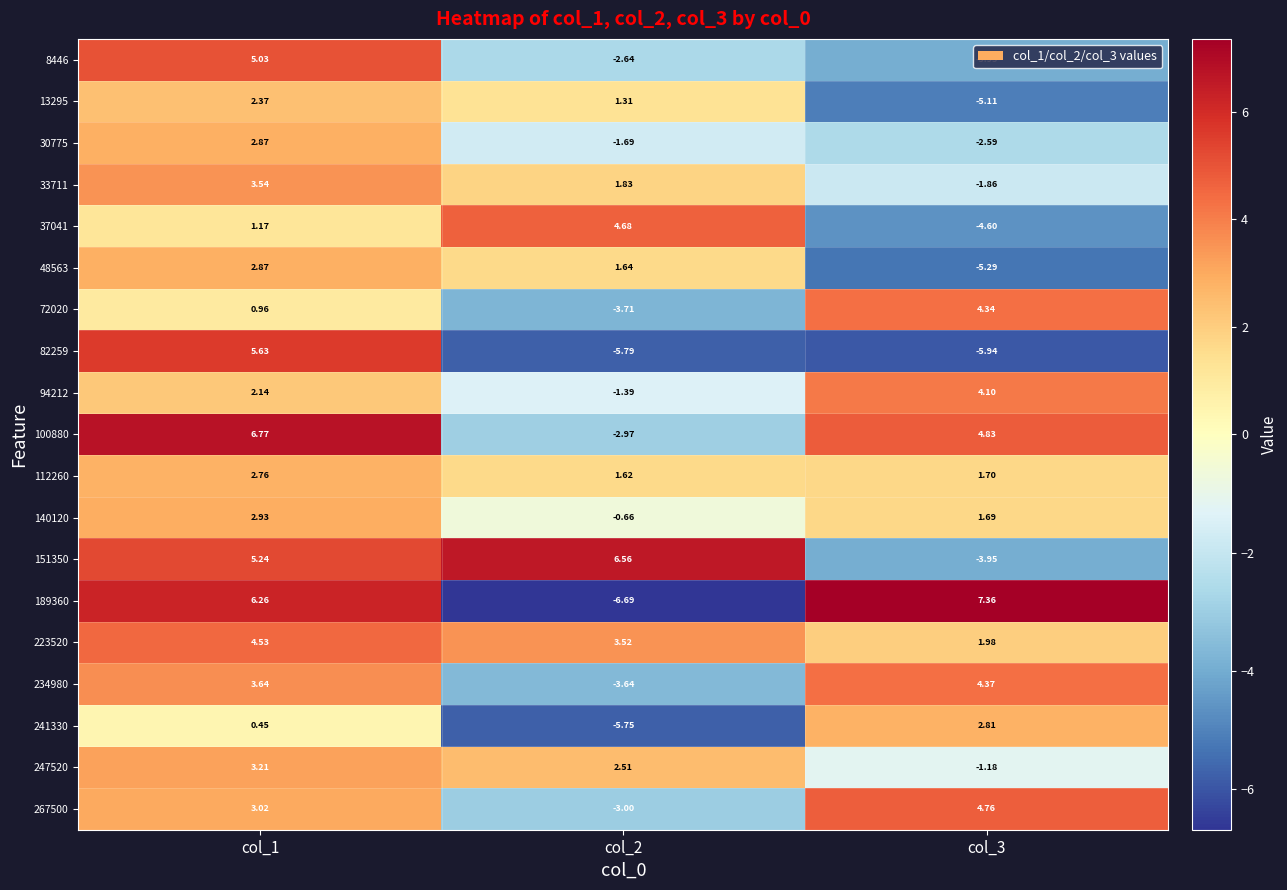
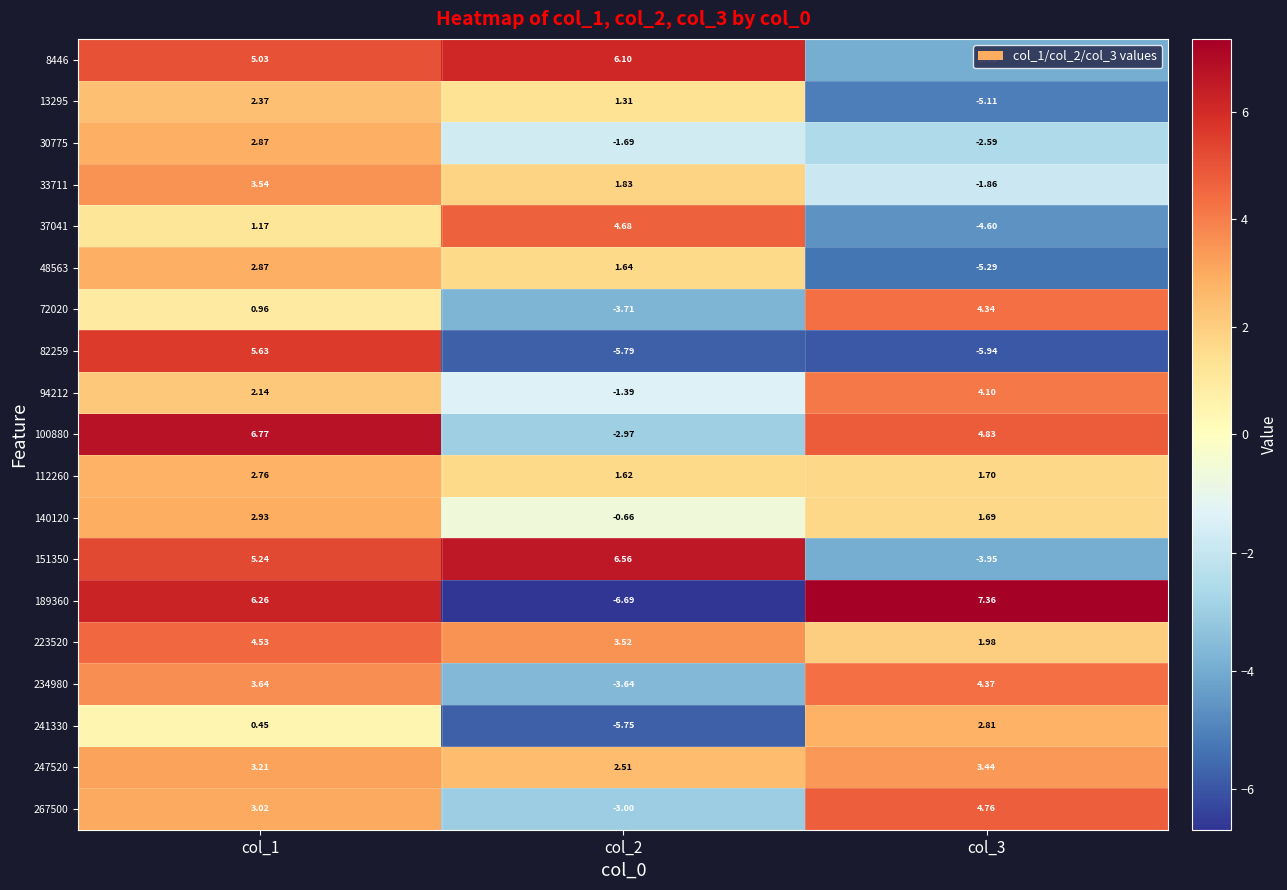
  {
    "8446": {
      "col_1": 5.03,
-     "col_2": -2.64
+     "col_2": 6.10
    },
    "13295": {
      "col_1": 2.37,
      "col_2": 1.31,
      "col_3": -5.11
    },
    "30775": {
      "col_1": 2.87,
      "col_2": -1.69,
      "col_3": -2.59
    },
    "33711": {
      "col_1": 3.54,
      "col_2": 1.83,
      "col_3": -1.86
    },
    "37041": {
      "col_1": 1.17,
      "col_2": 4.68,
      "col_3": -4.60
    },
    "48563": {
      "col_1": 2.87,
      "col_2": 1.64,
      "col_3": -5.29
    },
    "72020": {
      "col_1": 0.96,
      "col_2": -3.71,
      "col_3": 4.34
    },
    "82259": {
      "col_1": 5.63,
      "col_2": -5.79,
      "col_3": -5.94
    },
    "94212": {
      "col_1": 2.14,
      "col_2": -1.39,
      "col_3": 4.10
    },
    "100880": {
      "col_1": 6.77,
      "col_2": -2.97,
      "col_3": 4.83
    },
    "112260": {
      "col_1": 2.76,
      "col_2": 1.62,
      "col_3": 1.70
    },
    "140120": {
      "col_1": 2.93,
      "col_2": -0.66,
      "col_3": 1.69
    },
    "151350": {
      "col_1": 5.24,
      "col_2": 6.56,
      "col_3": -3.95
    },
    "189360": {
      "col_1": 6.26,
      "col_2": -6.69,
      "col_3": 7.36
    },
    "223520": {
      "col_1": 4.53,
      "col_2": 3.52,
      "col_3": 1.98
    },
    "234980": {
      "col_1": 3.64,
      "col_2": -3.64,
      "col_3": 4.37
    },
    "241330": {
      "col_1": 0.45,
      "col_2": -5.75,
      "col_3": 2.81
    },
    "247520": {
      "col_1": 3.21,
      "col_2": 2.51,
-     "col_3": -1.18
+     "col_3": 3.44
    },
    "267500": {
      "col_1": 3.02,
      "col_2": -3.00,
      "col_3": 4.76
    }
  }
